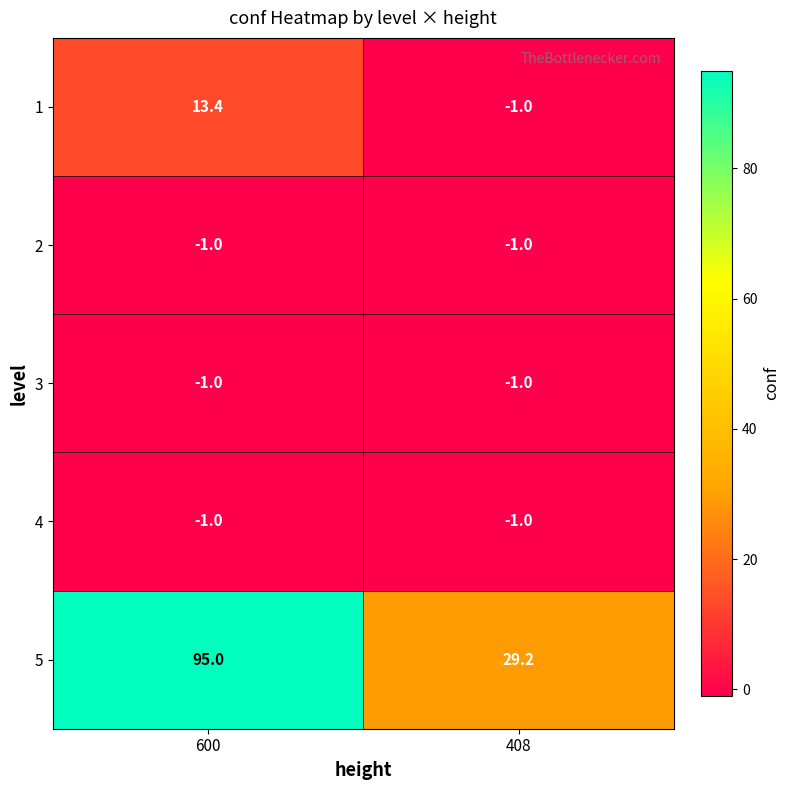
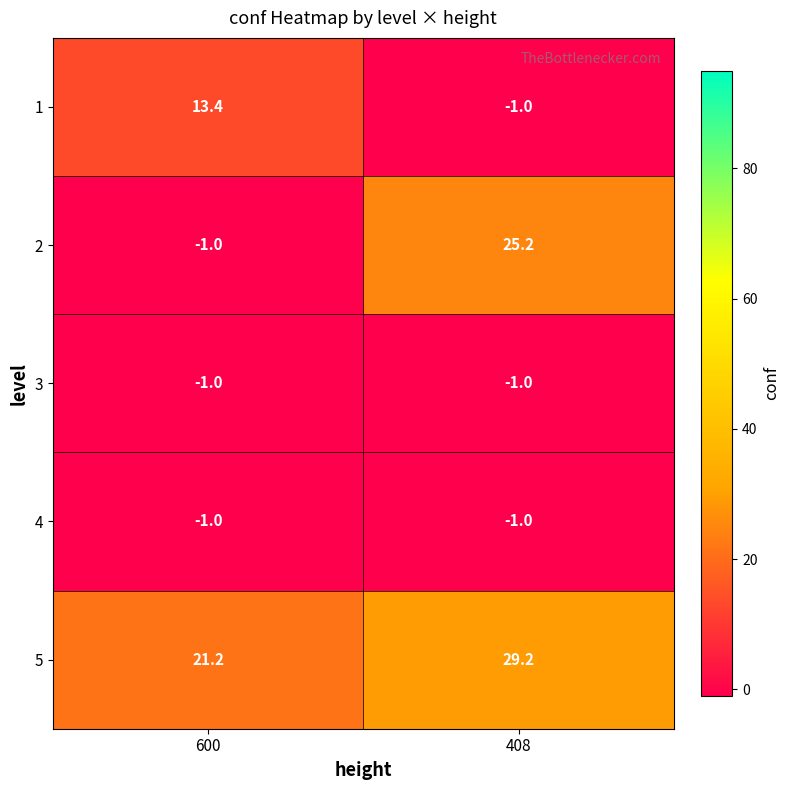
  {
    "1": {
      "600": 13.4
    },
    "2": {
      "600": -1.0,
-     "408": -1.0
+     "408": 25.2
    },
    "3": {
      "600": -1.0,
      "408": -1.0
    },
    "4": {
      "600": -1.0,
      "408": -1.0
    },
    "5": {
-     "600": 95.0,
+     "600": 21.2,
      "408": 29.2
    }
  }
